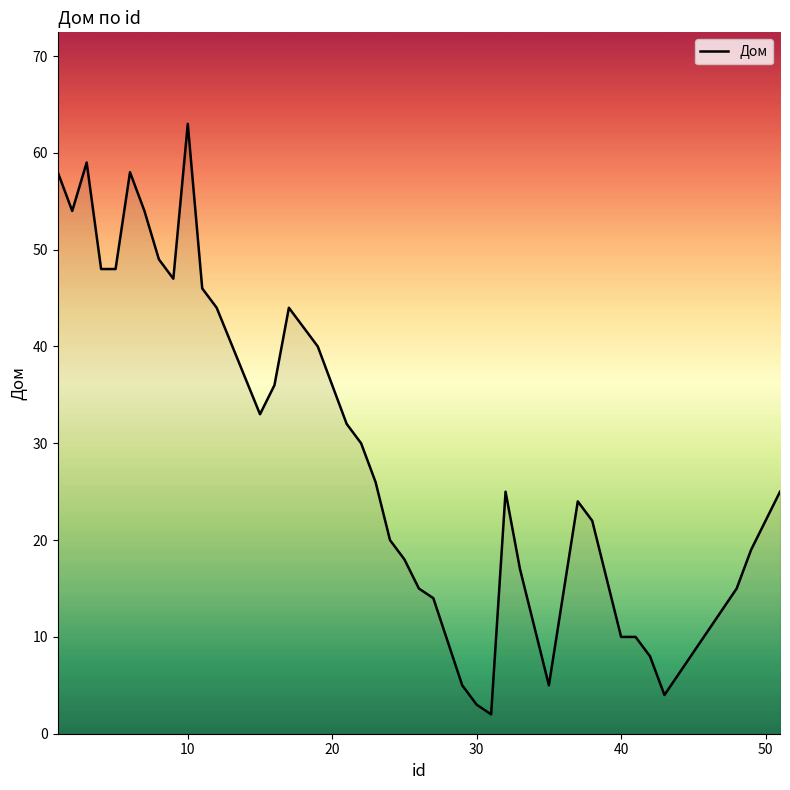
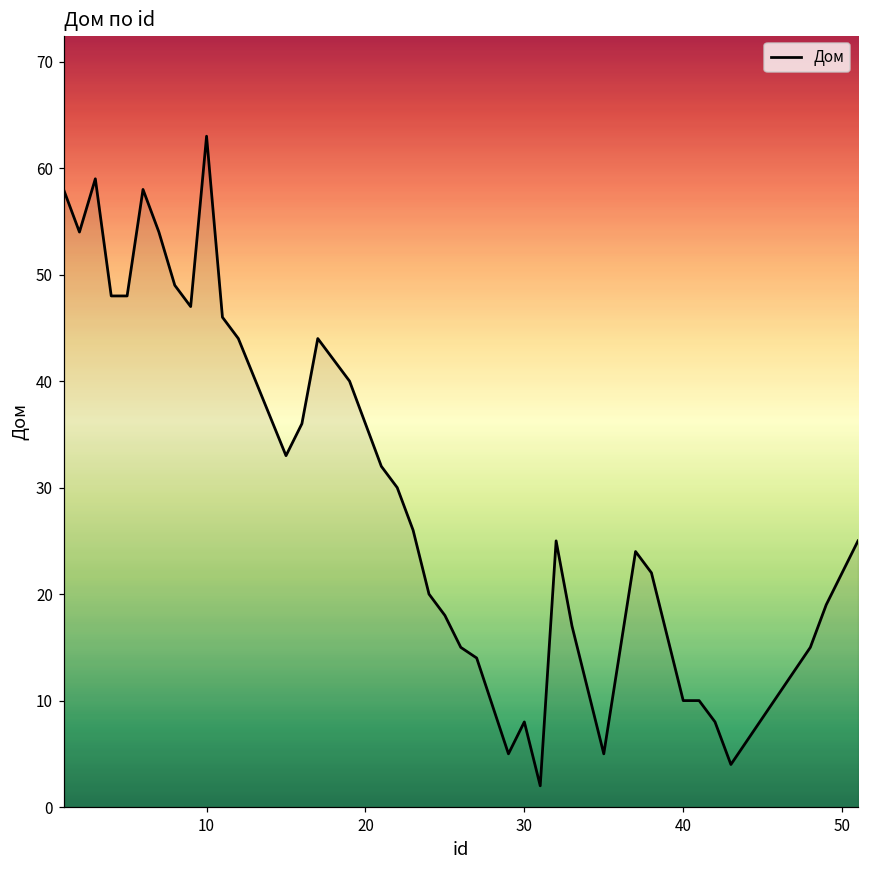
  {
    "10": 63,
-   "30": 3,
+   "30": 8,
    "40": 10
  }
